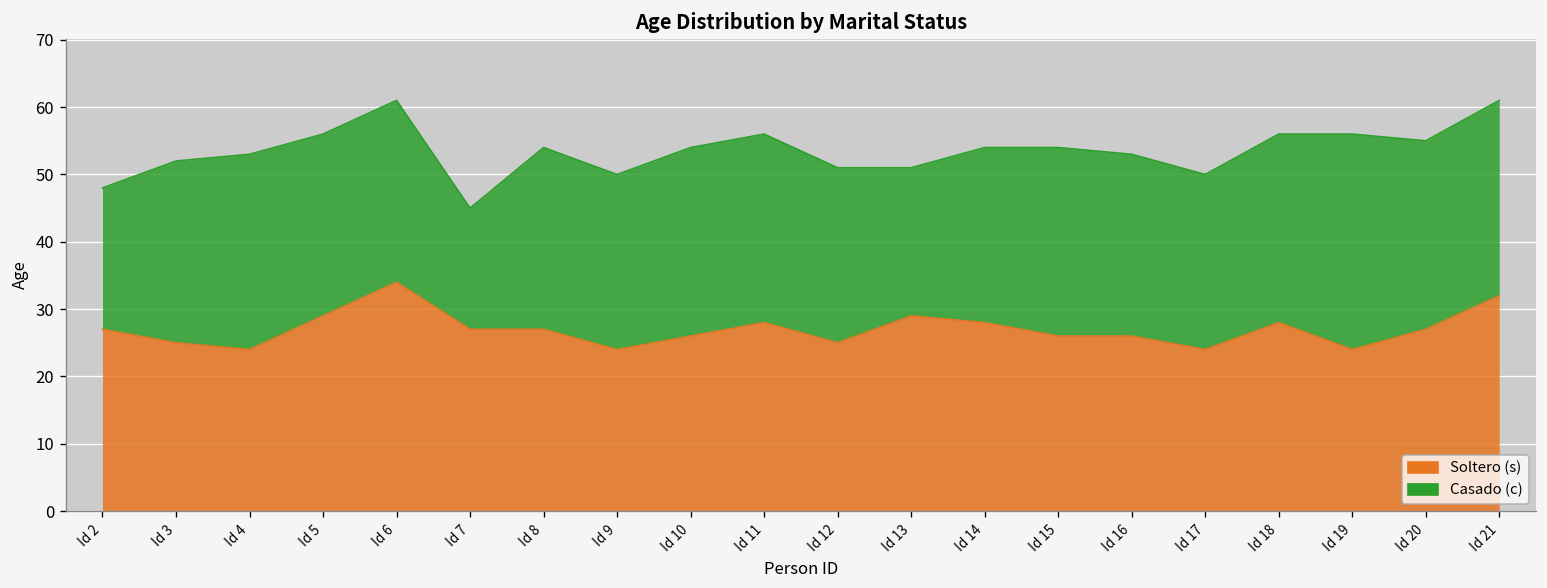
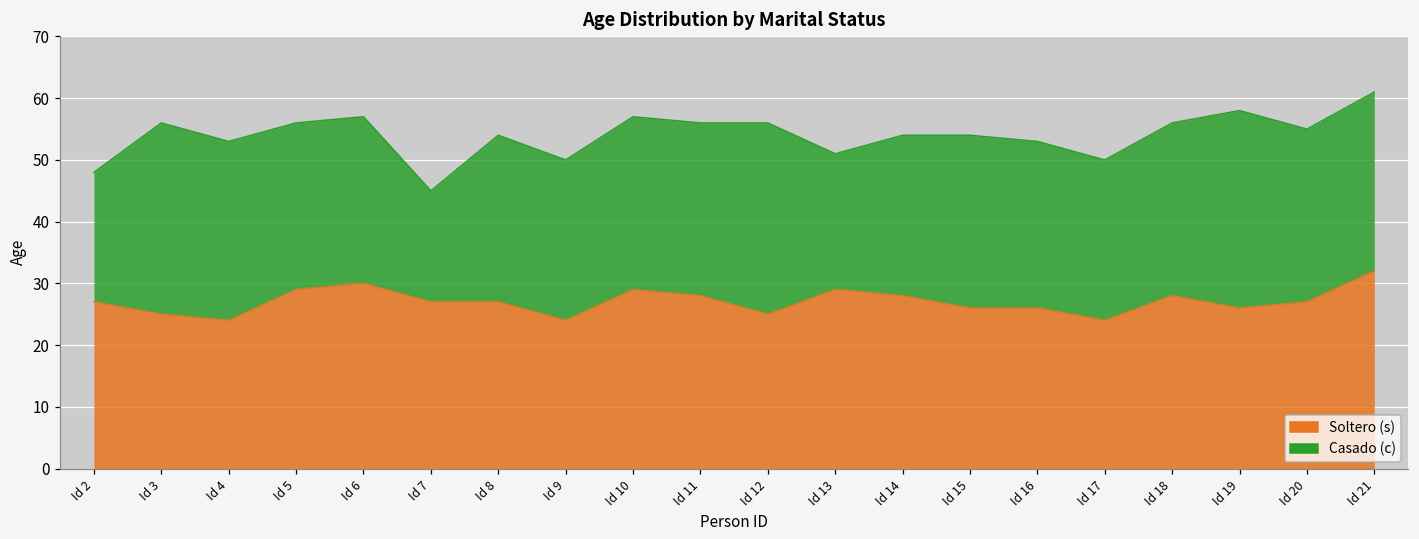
  {
    "Soltero (s)": {
      "Id 2": 27,
      "Id 3": 25,
      "Id 4": 24,
      "Id 5": 29,
-     "Id 6": 34,
+     "Id 6": 30,
      "Id 7": 27,
      "Id 8": 27,
      "Id 9": 24,
-     "Id 10": 26,
+     "Id 10": 29,
      "Id 11": 28,
      "Id 12": 25,
      "Id 13": 29,
      "Id 14": 28,
      "Id 15": 26,
      "Id 16": 26,
      "Id 17": 24,
      "Id 18": 28,
-     "Id 19": 24,
+     "Id 19": 26,
      "Id 20": 27,
      "Id 21": 32
    },
    "Casado (c)": {
      "Id 2": 21,
-     "Id 3": 27,
+     "Id 3": 31,
      "Id 4": 29,
      "Id 5": 27,
      "Id 6": 27,
      "Id 7": 18,
      "Id 8": 27,
      "Id 9": 26,
      "Id 10": 28,
      "Id 11": 28,
-     "Id 12": 26,
+     "Id 12": 31,
      "Id 13": 22,
      "Id 14": 26,
      "Id 15": 28,
      "Id 16": 27,
      "Id 17": 26,
      "Id 18": 28,
      "Id 19": 32,
      "Id 20": 28,
      "Id 21": 29
    }
  }
